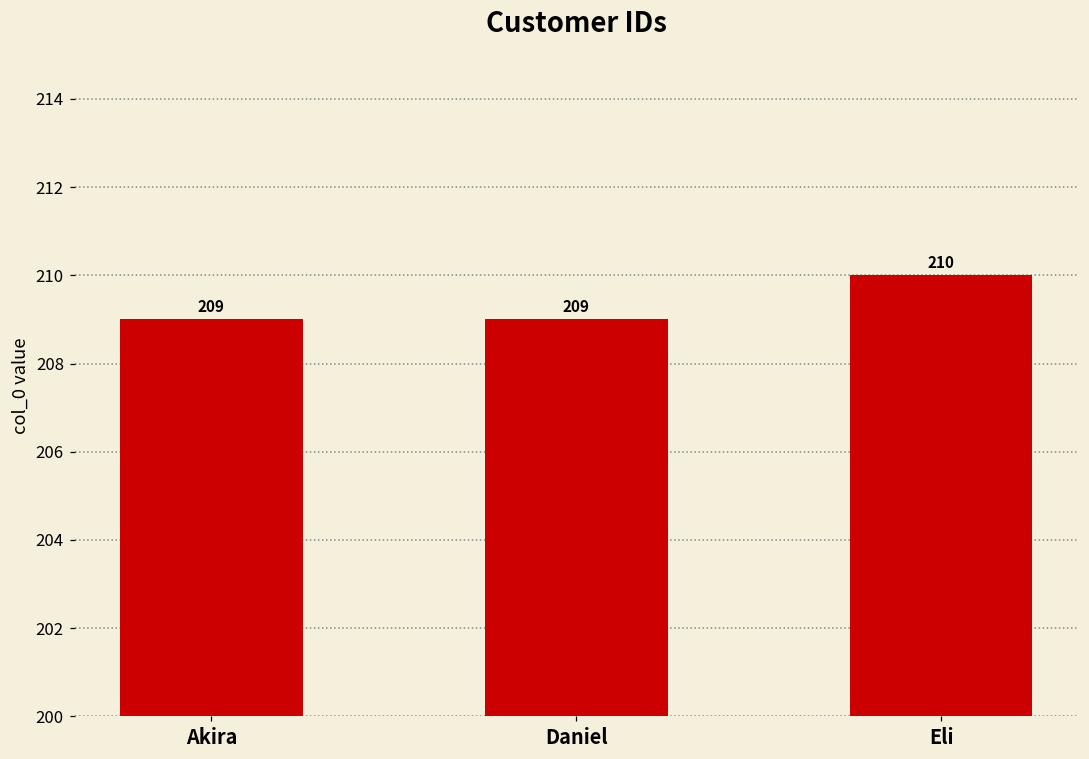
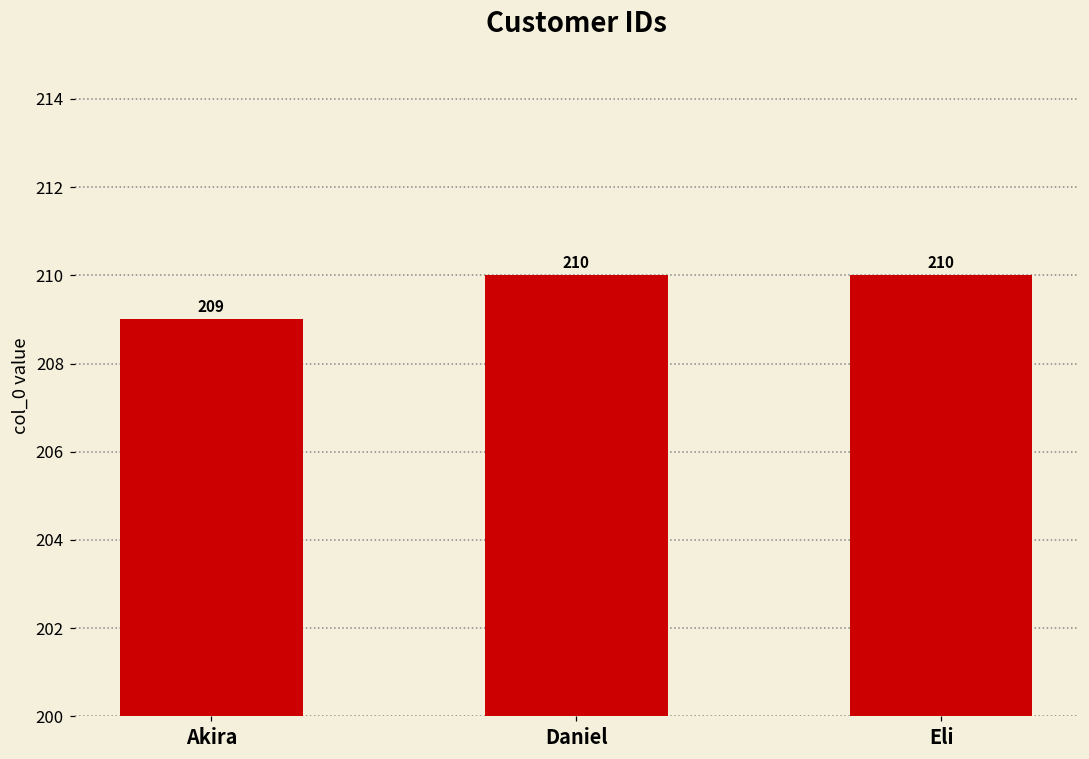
  {
    "Akira": 209,
-   "Daniel": 209,
+   "Daniel": 210,
    "Eli": 210
  }
